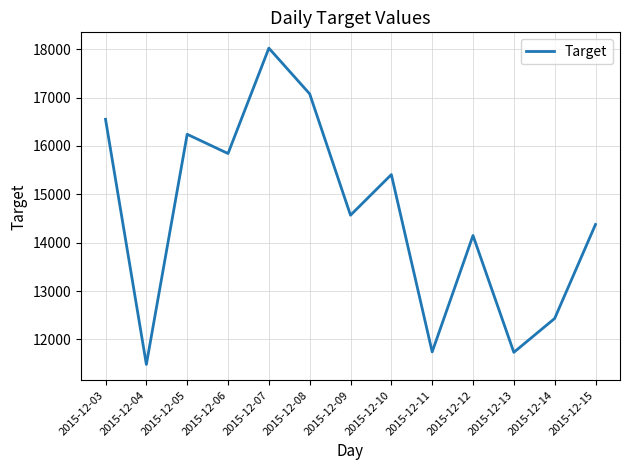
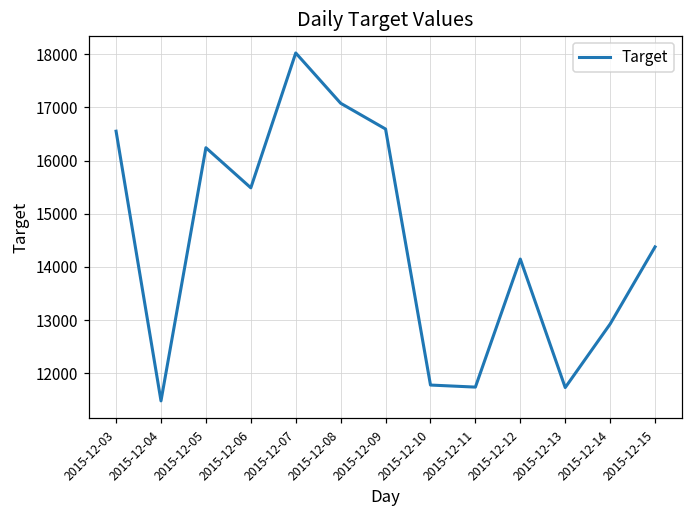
  {
    "2015-12-03": 16600,
    "2015-12-04": 11500,
    "2015-12-05": 16200,
-   "2015-12-06": 15800,
+   "2015-12-06": 15500,
    "2015-12-07": 18000,
    "2015-12-08": 17100,
-   "2015-12-09": 14600,
-   "2015-12-10": 15400,
+   "2015-12-09": 16600,
+   "2015-12-10": 11800,
    "2015-12-11": 11700,
    "2015-12-12": 14100,
    "2015-12-13": 11700,
-   "2015-12-14": 12400,
+   "2015-12-14": 12900,
    "2015-12-15": 14400
  }
